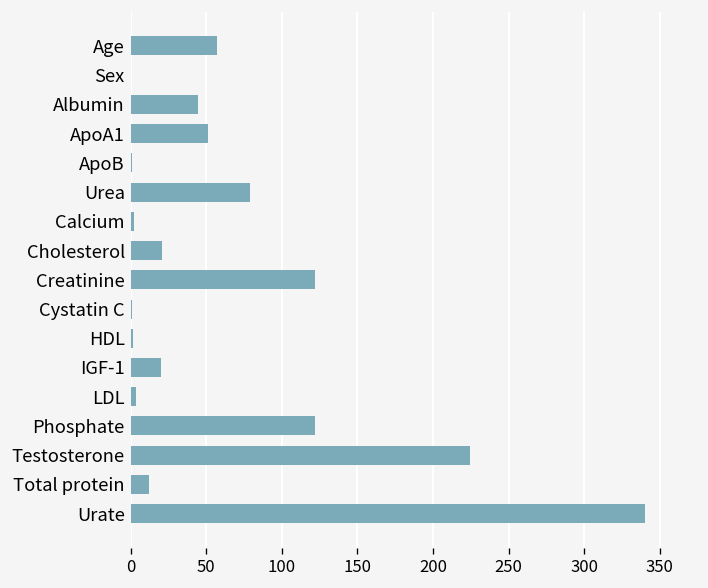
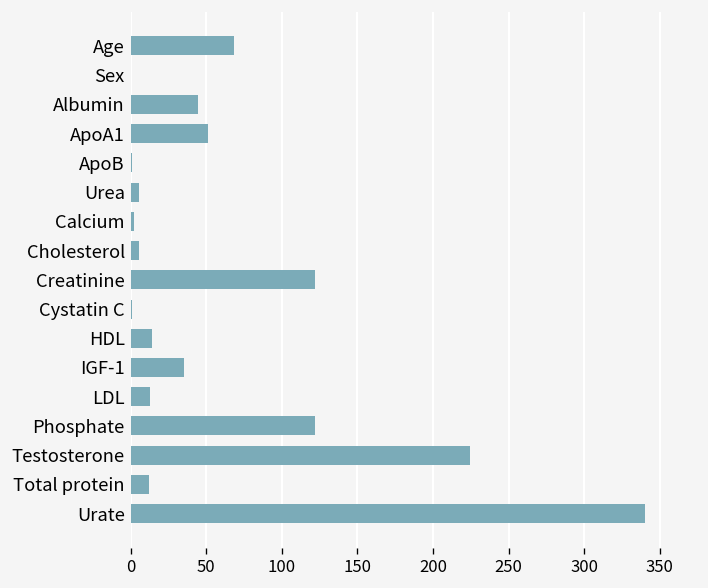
  {
-   "Age": 57,
+   "Age": 68,
    "Albumin": 45,
    "ApoA1": 51,
-   "Urea": 79,
+   "Urea": 6,
    "Calcium": 2,
-   "Cholesterol": 21,
+   "Cholesterol": 6,
    "Creatinine": 122,
-   "HDL": 1,
-   "IGF-1": 20,
-   "LDL": 4,
+   "HDL": 14,
+   "IGF-1": 35,
+   "LDL": 13,
    "Phosphate": 122,
    "Testosterone": 225,
    "Total protein": 12,
    "Urate": 340
  }
